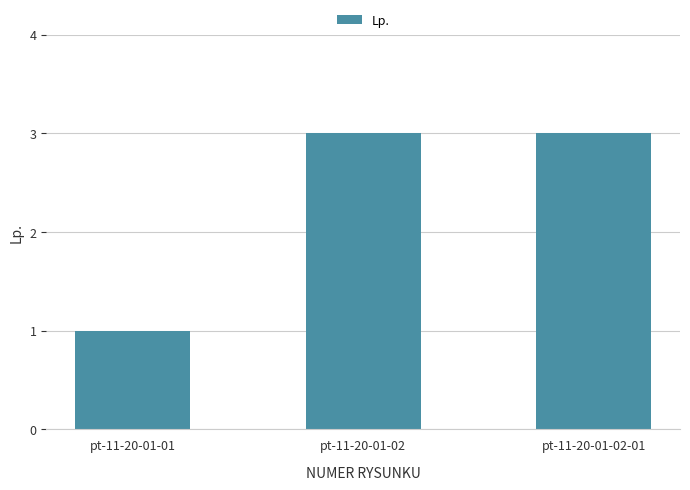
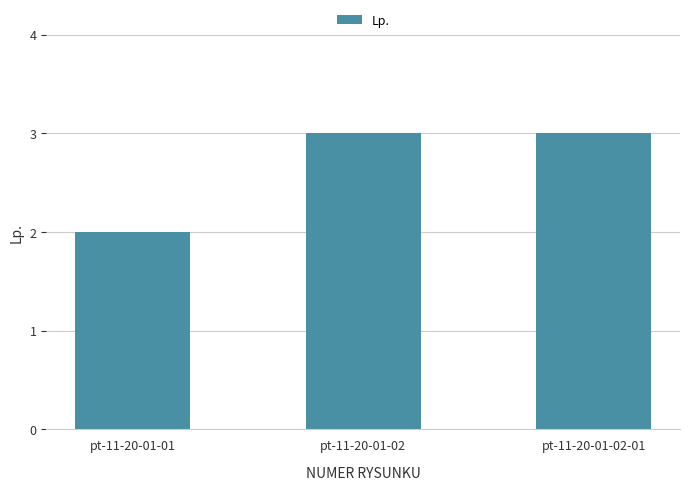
  {
-   "pt-11-20-01-01": 1,
+   "pt-11-20-01-01": 2,
    "pt-11-20-01-02": 3,
    "pt-11-20-01-02-01": 3
  }
